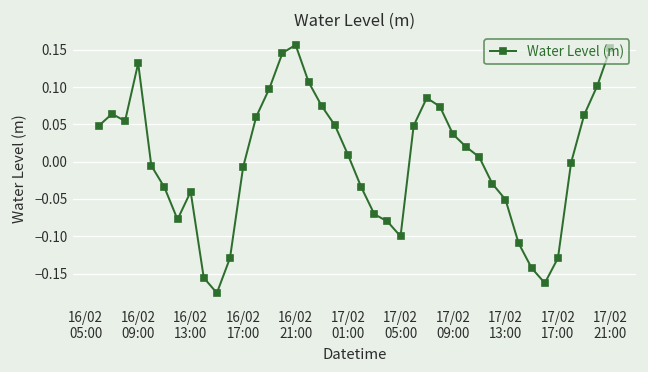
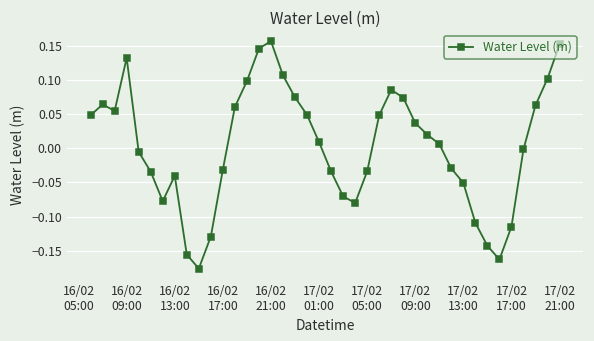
  {
    "16/02 09:00": 0.13,
    "16/02 13:00": -0.04,
-   "16/02 17:00": -0.01,
+   "16/02 17:00": -0.03,
    "16/02 21:00": 0.16,
    "17/02 01:00": 0.01,
-   "17/02 05:00": -0.10,
+   "17/02 05:00": -0.03,
    "17/02 09:00": 0.04,
    "17/02 13:00": -0.05,
-   "17/02 17:00": -0.13
+   "17/02 17:00": -0.11
  }
